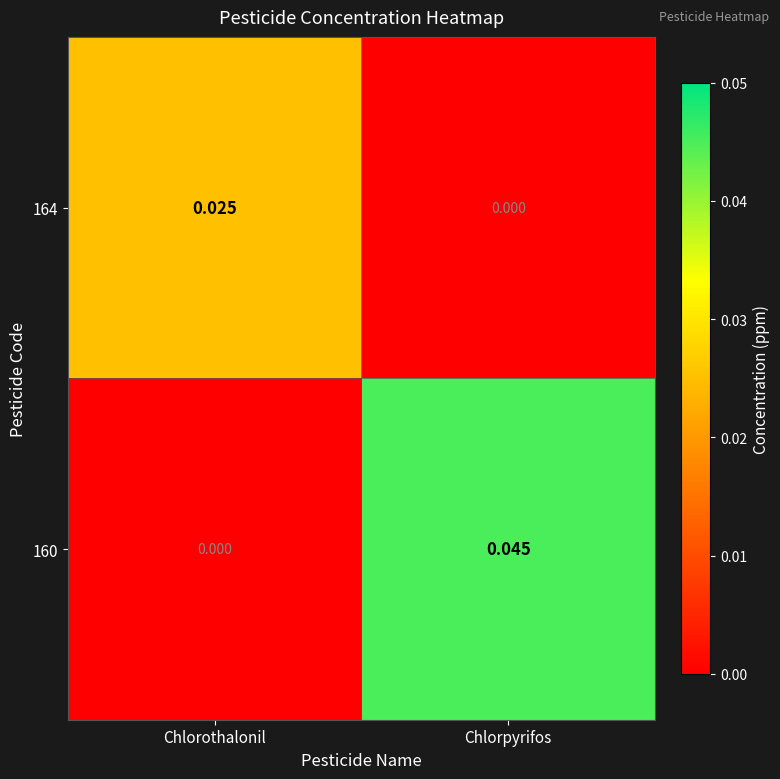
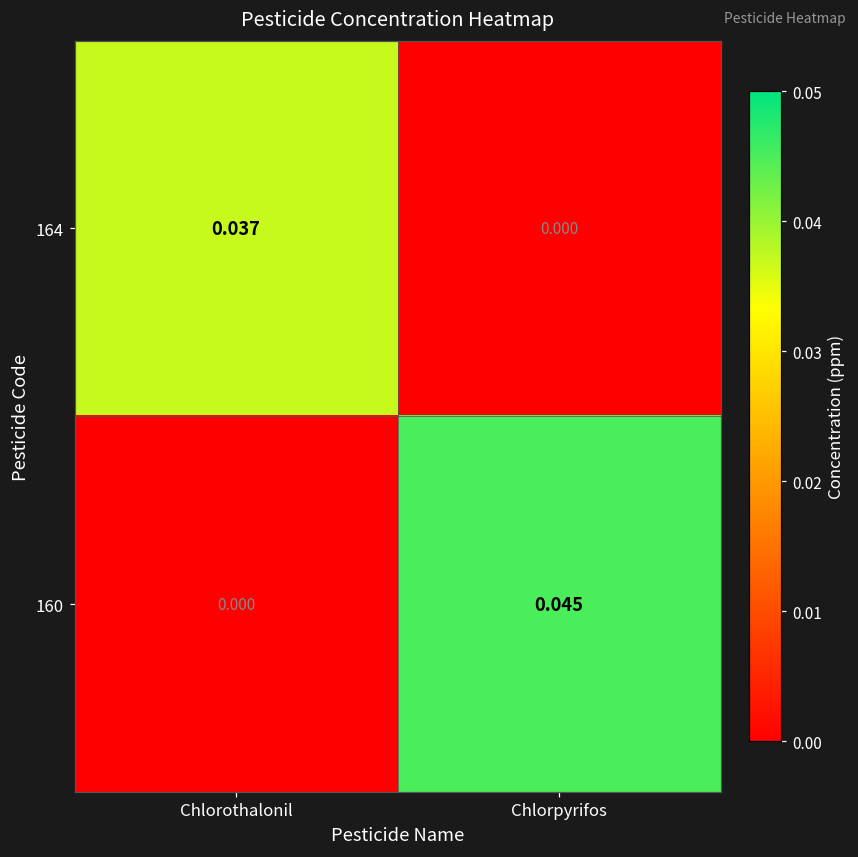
  {
    "164": {
-     "Chlorothalonil": 0.025,
+     "Chlorothalonil": 0.037,
      "Chlorpyrifos": 0.000
    },
    "160": {
      "Chlorothalonil": 0.000,
      "Chlorpyrifos": 0.045
    }
  }
